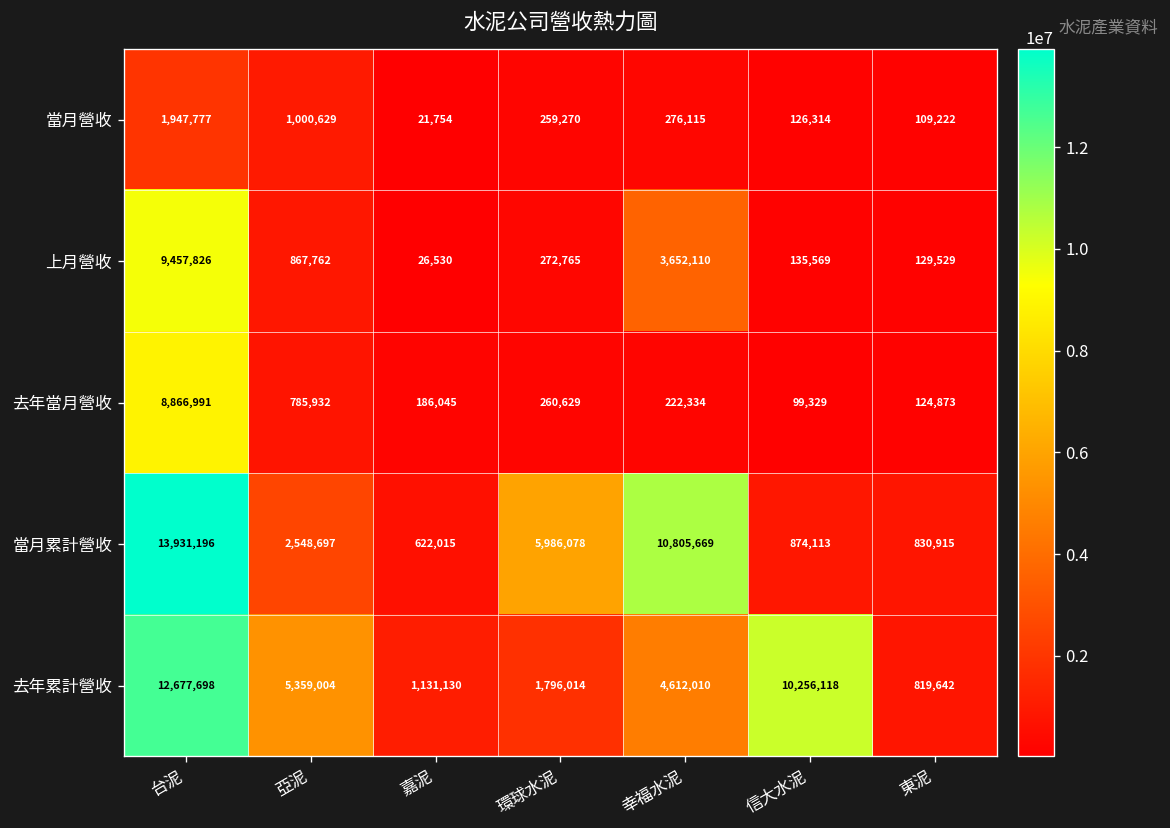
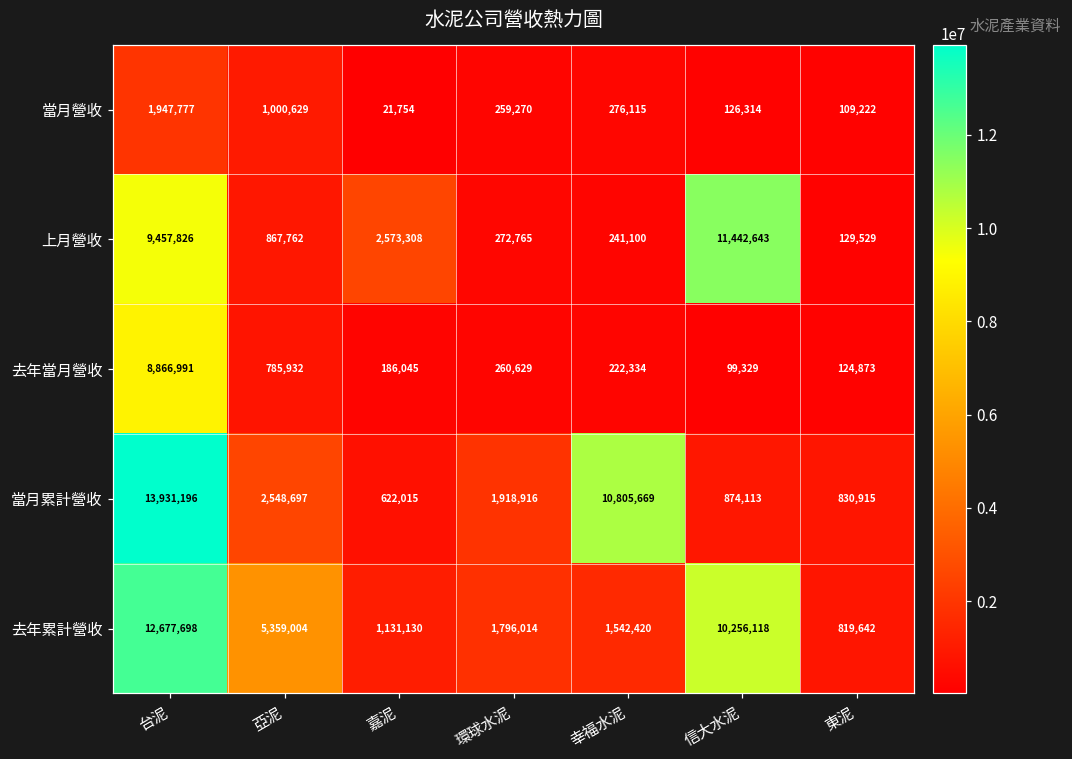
  {
    "當月營收": {
      "台泥": "1,947,777",
      "亞泥": "1,000,629",
      "嘉泥": "21,754",
      "環球水泥": "259,270",
      "幸福水泥": "276,115",
      "信大水泥": "126,314",
      "東泥": "109,222"
    },
    "上月營收": {
      "台泥": "9,457,826",
      "亞泥": "867,762",
-     "嘉泥": "26,530",
+     "嘉泥": "2,573,308",
      "環球水泥": "272,765",
-     "幸福水泥": "3,652,110",
-     "信大水泥": "135,569",
+     "幸福水泥": "241,100",
+     "信大水泥": "11,442,643",
      "東泥": "129,529"
    },
    "去年當月營收": {
      "台泥": "8,866,991",
      "亞泥": "785,932",
      "嘉泥": "186,045",
      "環球水泥": "260,629",
      "幸福水泥": "222,334",
      "信大水泥": "99,329",
      "東泥": "124,873"
    },
    "當月累計營收": {
      "台泥": "13,931,196",
      "亞泥": "2,548,697",
      "嘉泥": "622,015",
-     "環球水泥": "5,986,078",
+     "環球水泥": "1,918,916",
      "幸福水泥": "10,805,669",
      "信大水泥": "874,113",
      "東泥": "830,915"
    },
    "去年累計營收": {
      "台泥": "12,677,698",
      "亞泥": "5,359,004",
      "嘉泥": "1,131,130",
      "環球水泥": "1,796,014",
-     "幸福水泥": "4,612,010",
+     "幸福水泥": "1,542,420",
      "信大水泥": "10,256,118",
      "東泥": "819,642"
    }
  }
